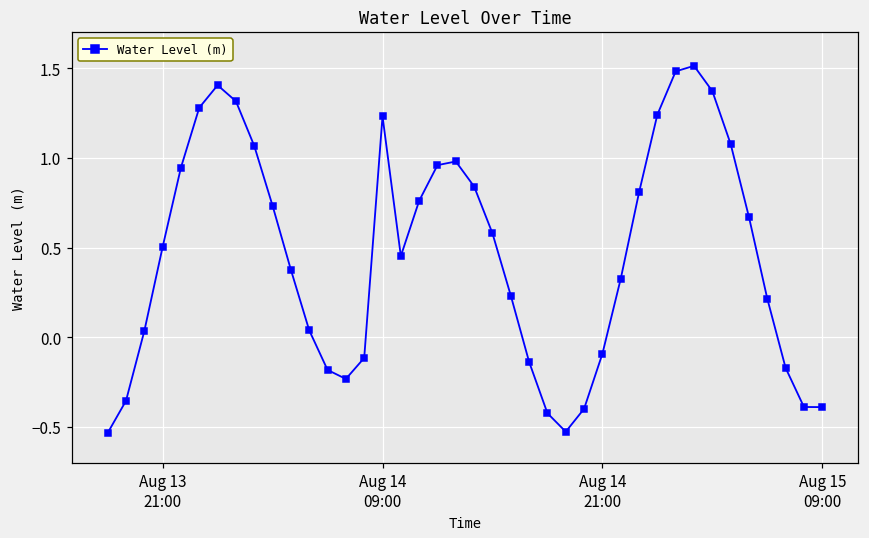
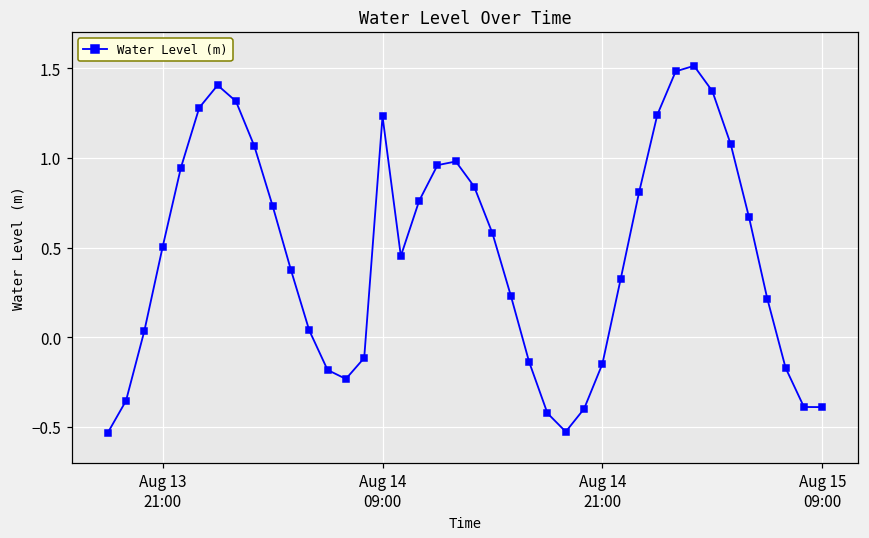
  {
    "Aug 13 21:00": 0.50,
    "Aug 14 09:00": 1.23,
-   "Aug 14 21:00": -0.09,
+   "Aug 14 21:00": -0.15,
    "Aug 15 09:00": -0.39
  }
